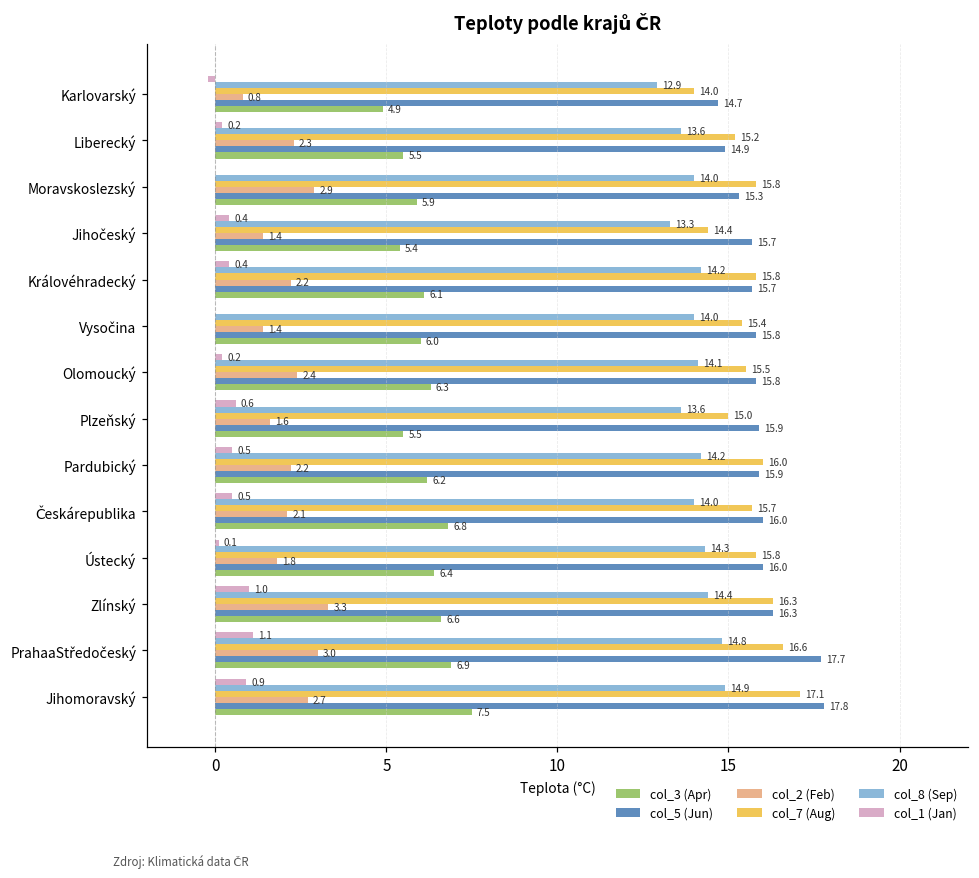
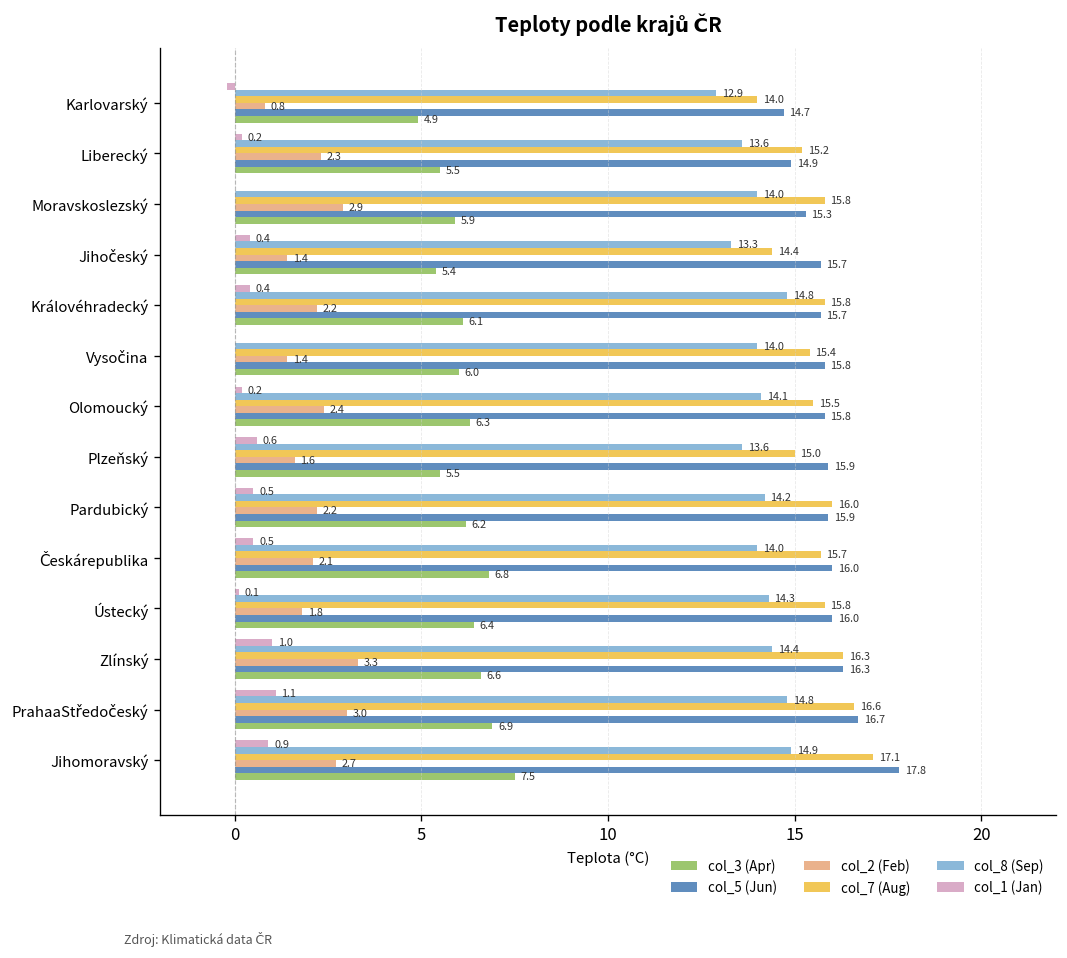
  {
    "col_3 (Apr)": {
      "Karlovarský": 4.9,
      "Liberecký": 5.5,
      "Moravskoslezský": 5.9,
      "Jihočeský": 5.4,
      "Královéhradecký": 6.1,
      "Vysočina": 6.0,
      "Olomoucký": 6.3,
      "Plzeňský": 5.5,
      "Pardubický": 6.2,
      "Českárepublika": 6.8,
      "Ústecký": 6.4,
      "Zlínský": 6.6,
      "PrahaaStředočeský": 6.9,
      "Jihomoravský": 7.5
    },
    "col_5 (Jun)": {
      "Karlovarský": 14.7,
      "Liberecký": 14.9,
      "Moravskoslezský": 15.3,
      "Jihočeský": 15.7,
      "Královéhradecký": 15.7,
      "Vysočina": 15.8,
      "Olomoucký": 15.8,
      "Plzeňský": 15.9,
      "Pardubický": 15.9,
      "Českárepublika": 16.0,
      "Ústecký": 16.0,
      "Zlínský": 16.3,
-     "PrahaaStředočeský": 17.7,
+     "PrahaaStředočeský": 16.7,
      "Jihomoravský": 17.8
    },
    "col_2 (Feb)": {
      "Karlovarský": 0.8,
      "Liberecký": 2.3,
      "Moravskoslezský": 2.9,
      "Jihočeský": 1.4,
      "Královéhradecký": 2.2,
      "Vysočina": 1.4,
      "Olomoucký": 2.4,
      "Plzeňský": 1.6,
      "Pardubický": 2.2,
      "Českárepublika": 2.1,
      "Ústecký": 1.8,
      "Zlínský": 3.3,
      "PrahaaStředočeský": 3.0,
      "Jihomoravský": 2.7
    },
    "col_7 (Aug)": {
      "Karlovarský": 14.0,
      "Liberecký": 15.2,
      "Moravskoslezský": 15.8,
      "Jihočeský": 14.4,
      "Královéhradecký": 15.8,
      "Vysočina": 15.4,
      "Olomoucký": 15.5,
      "Plzeňský": 15.0,
      "Pardubický": 16.0,
      "Českárepublika": 15.7,
      "Ústecký": 15.8,
      "Zlínský": 16.3,
      "PrahaaStředočeský": 16.6,
      "Jihomoravský": 17.1
    },
    "col_8 (Sep)": {
      "Karlovarský": 12.9,
      "Liberecký": 13.6,
      "Moravskoslezský": 14.0,
      "Jihočeský": 13.3,
-     "Královéhradecký": 14.2,
+     "Královéhradecký": 14.8,
      "Vysočina": 14.0,
      "Olomoucký": 14.1,
      "Plzeňský": 13.6,
      "Pardubický": 14.2,
      "Českárepublika": 14.0,
      "Ústecký": 14.3,
      "Zlínský": 14.4,
      "PrahaaStředočeský": 14.8,
      "Jihomoravský": 14.9
    },
    "col_1 (Jan)": {
      "Liberecký": 0.2,
      "Jihočeský": 0.4,
      "Královéhradecký": 0.4,
      "Olomoucký": 0.2,
      "Plzeňský": 0.6,
      "Pardubický": 0.5,
      "Českárepublika": 0.5,
      "Ústecký": 0.1,
      "Zlínský": 1.0,
      "PrahaaStředočeský": 1.1,
      "Jihomoravský": 0.9
    }
  }
